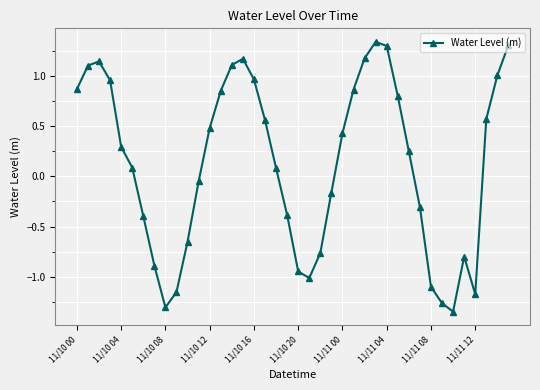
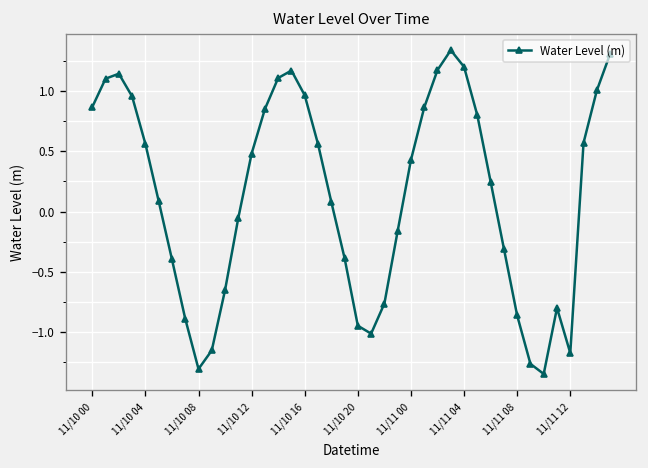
  {
    "11/10 00": 0.87,
-   "11/10 04": 0.29,
+   "11/10 04": 0.56,
    "11/10 08": -1.31,
    "11/10 12": 0.48,
    "11/10 16": 0.97,
    "11/10 20": -0.95,
    "11/11 00": 0.43,
-   "11/11 04": 1.30,
-   "11/11 08": -1.10,
+   "11/11 04": 1.20,
+   "11/11 08": -0.86,
    "11/11 12": -1.17
  }
